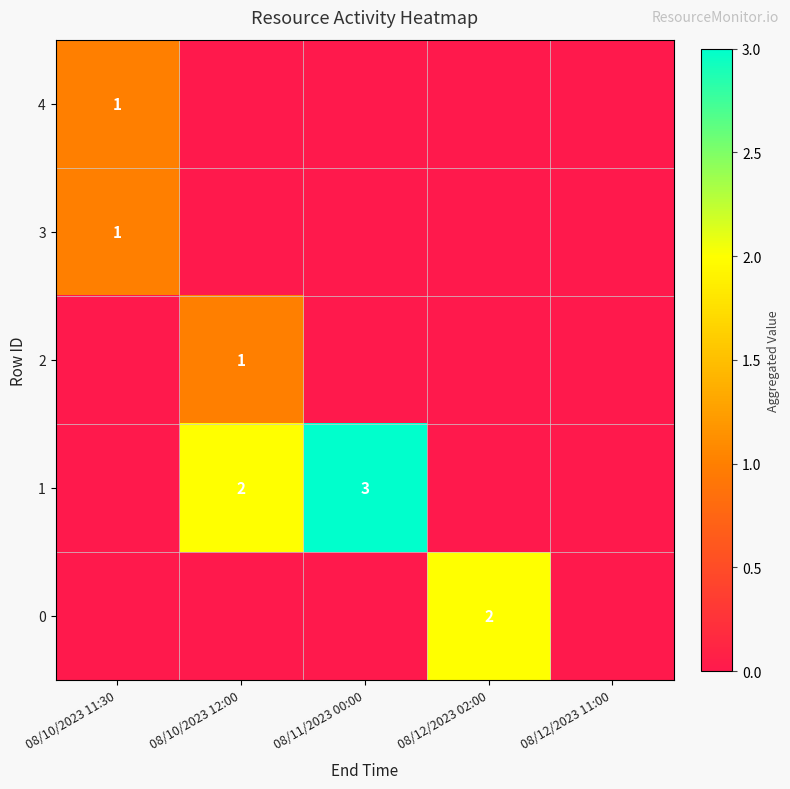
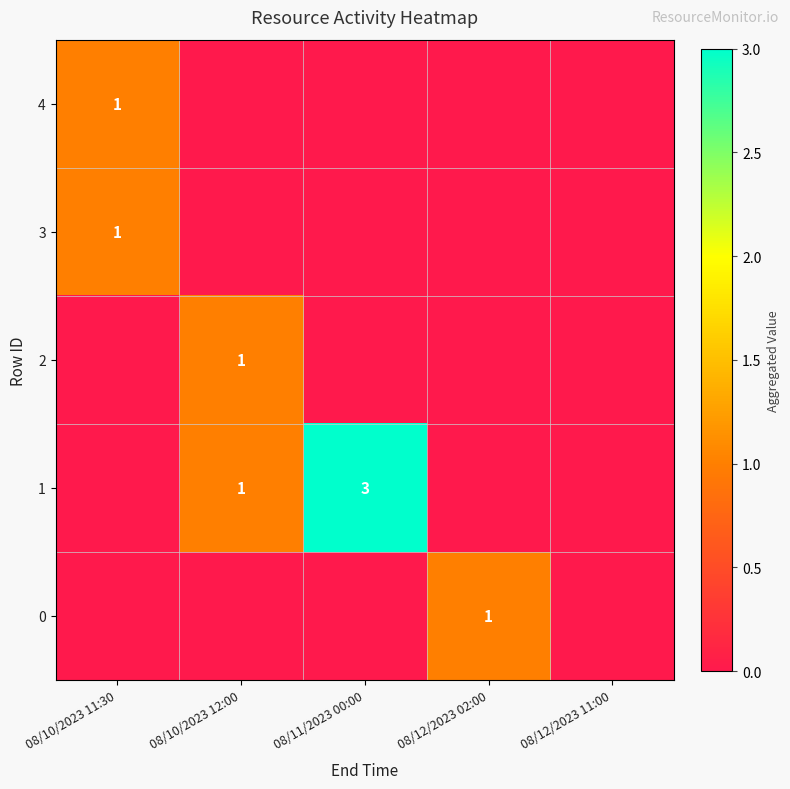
  {
    "4": {
      "08/10/2023 11:30": 1
    },
    "3": {
      "08/10/2023 11:30": 1
    },
    "2": {
      "08/10/2023 12:00": 1
    },
    "1": {
-     "08/10/2023 12:00": 2,
+     "08/10/2023 12:00": 1,
      "08/11/2023 00:00": 3
    },
    "0": {
-     "08/12/2023 02:00": 2
+     "08/12/2023 02:00": 1
    }
  }
